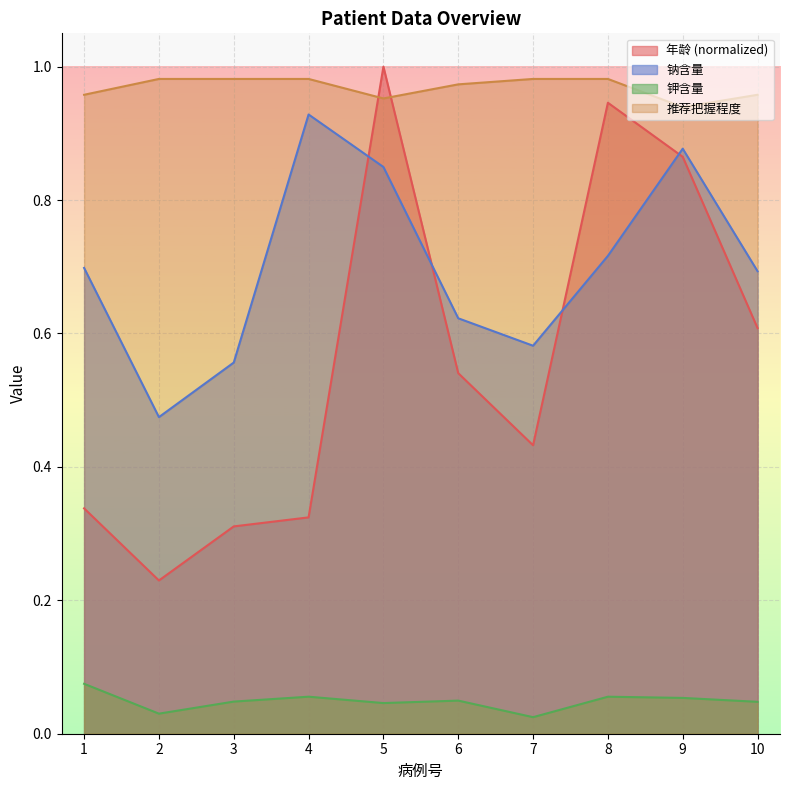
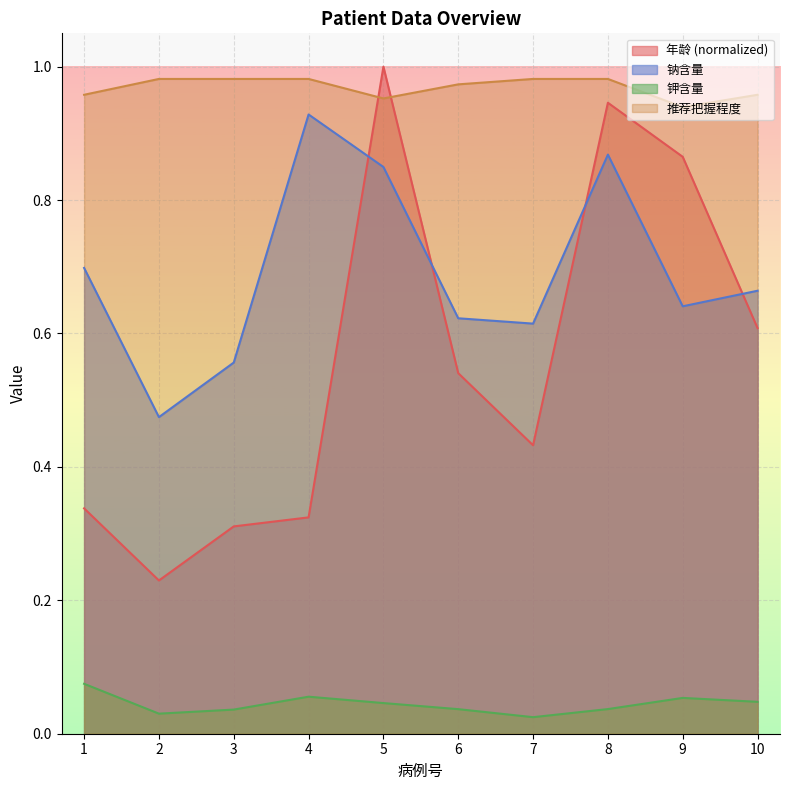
  {
    "钠含量": {
      "1": 0.70,
      "2": 0.47,
      "3": 0.56,
      "4": 0.93,
      "5": 0.85,
      "6": 0.62,
-     "7": 0.58,
-     "8": 0.72,
-     "9": 0.88,
-     "10": 0.69
+     "7": 0.61,
+     "8": 0.87,
+     "9": 0.64,
+     "10": 0.66
    },
    "钾含量": {
      "1": 0.07,
      "2": 0.03,
-     "3": 0.05,
+     "3": 0.04,
      "4": 0.06,
      "5": 0.05,
-     "6": 0.05,
+     "6": 0.04,
      "7": 0.02,
-     "8": 0.06,
+     "8": 0.04,
      "9": 0.05,
      "10": 0.05
    }
  }
